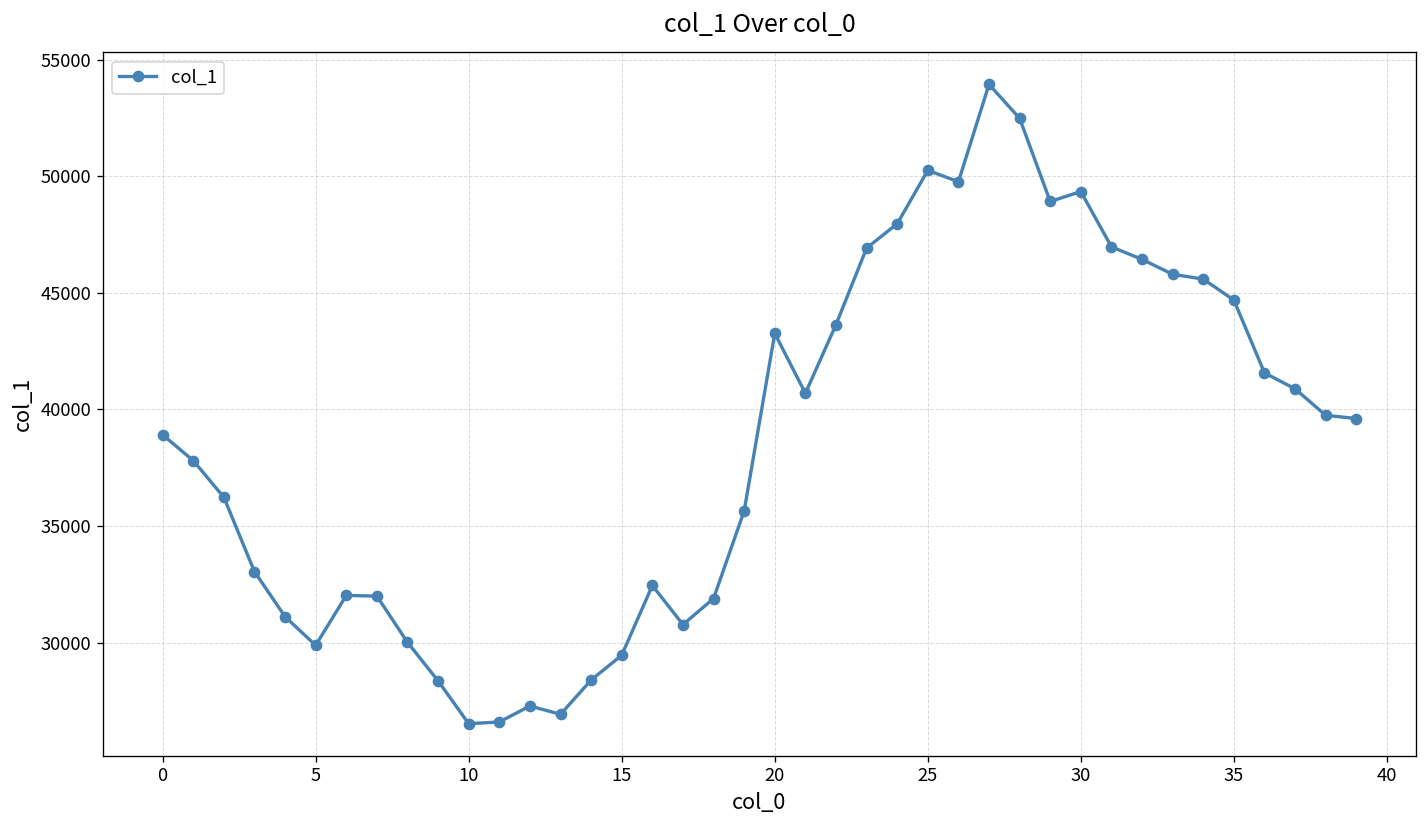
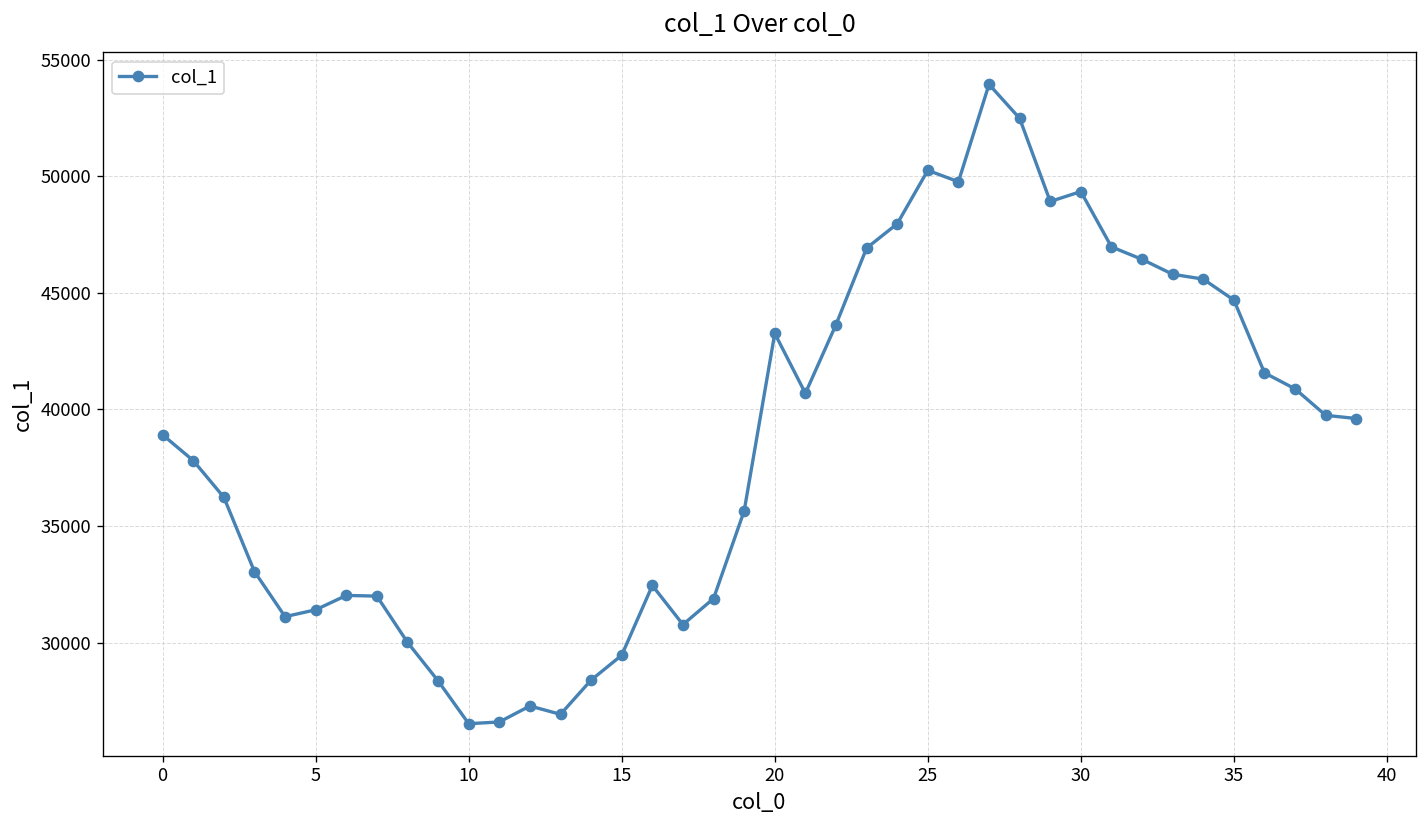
  {
    "0": 38900,
-   "5": 29900,
+   "5": 31400,
    "10": 26500,
    "15": 29500,
    "20": 43300,
    "25": 50300,
    "30": 49400,
    "35": 44700
  }
